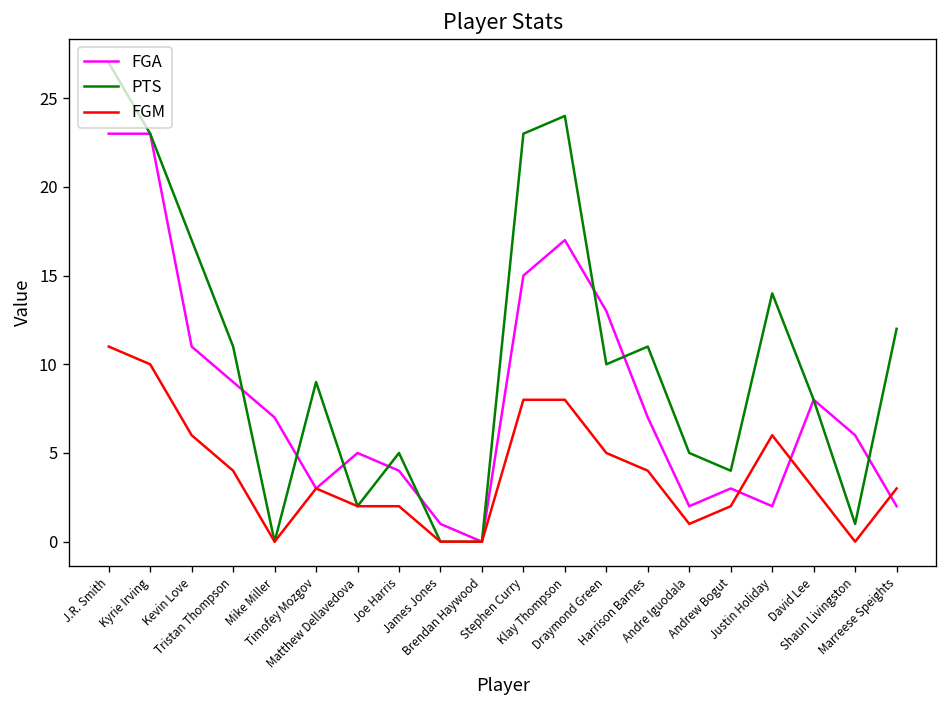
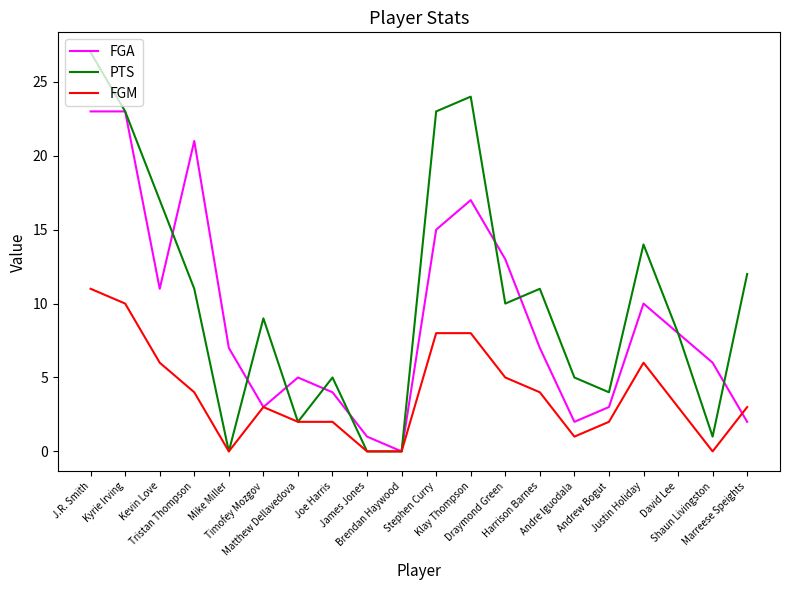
  {
    "FGA": {
      "J.R. Smith": 23,
      "Kevin Love": 11,
-     "Tristan Thompson": 9,
+     "Tristan Thompson": 21,
      "Mike Miller": 7,
      "Matthew Dellavedova": 5,
      "Joe Harris": 4,
      "James Jones": 1,
      "Stephen Curry": 15,
      "Klay Thompson": 17,
      "Draymond Green": 13,
      "Harrison Barnes": 7,
      "Andre Iguodala": 2,
      "Andrew Bogut": 3,
-     "Justin Holiday": 2,
+     "Justin Holiday": 10,
      "Shaun Livingston": 6,
      "Marreese Speights": 2
    },
    "PTS": {
      "Kevin Love": 17,
      "Tristan Thompson": 11,
      "Timofey Mozgov": 9,
      "Joe Harris": 5,
      "Stephen Curry": 23,
      "Klay Thompson": 24,
      "Draymond Green": 10,
      "Harrison Barnes": 11,
      "Andre Iguodala": 5,
      "Andrew Bogut": 4,
      "Justin Holiday": 14,
      "Shaun Livingston": 1,
      "Marreese Speights": 12
    },
    "FGM": {
      "J.R. Smith": 11,
      "Kyrie Irving": 10,
      "Kevin Love": 6,
      "Tristan Thompson": 4,
      "Joe Harris": 2,
      "Stephen Curry": 8,
      "Klay Thompson": 8,
      "Draymond Green": 5,
      "Harrison Barnes": 4,
      "Andre Iguodala": 1,
      "Andrew Bogut": 2,
      "Justin Holiday": 6,
      "David Lee": 3,
      "Shaun Livingston": 0,
      "Marreese Speights": 3
    }
  }
